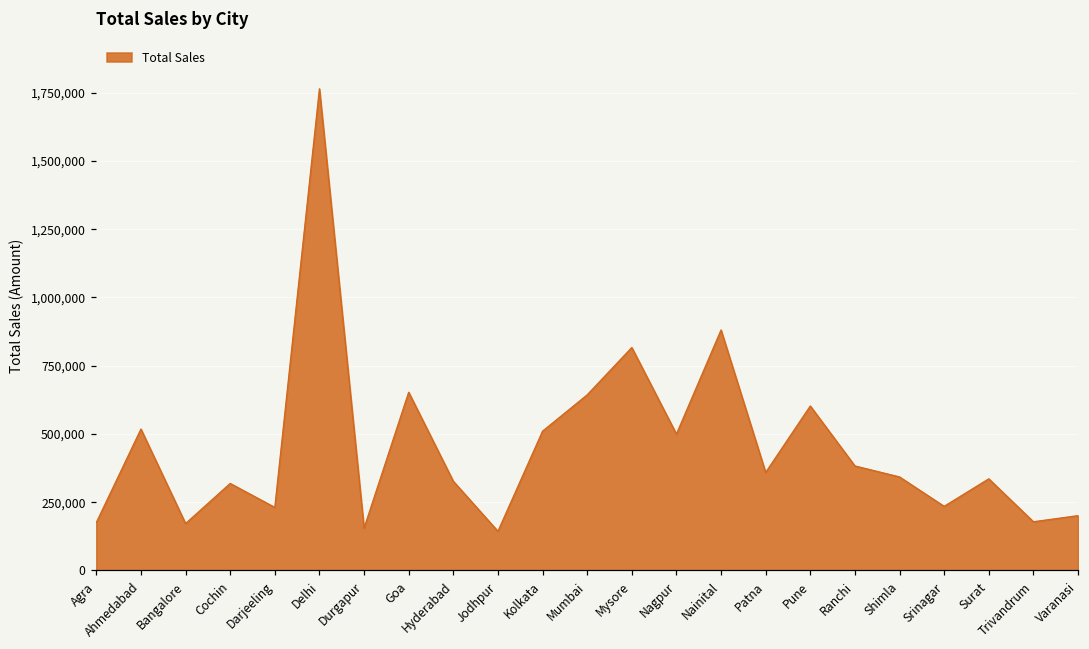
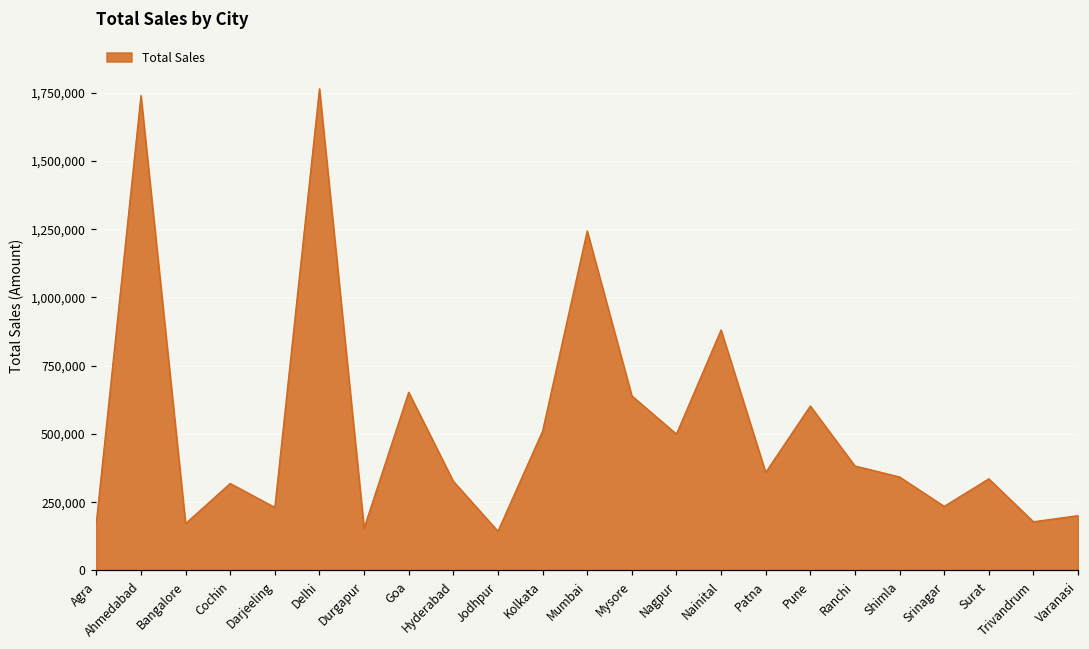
  {
    "Agra": "180,000",
-   "Ahmedabad": "520,000",
+   "Ahmedabad": "1,740,000",
    "Bangalore": "170,000",
    "Cochin": "320,000",
    "Darjeeling": "230,000",
    "Delhi": "1,760,000",
    "Durgapur": "160,000",
    "Goa": "650,000",
    "Hyderabad": "330,000",
    "Jodhpur": "140,000",
    "Kolkata": "510,000",
-   "Mumbai": "640,000",
-   "Mysore": "820,000",
+   "Mumbai": "1,240,000",
+   "Mysore": "640,000",
    "Nagpur": "500,000",
    "Nainital": "880,000",
    "Patna": "360,000",
    "Pune": "600,000",
    "Ranchi": "380,000",
    "Shimla": "340,000",
    "Srinagar": "230,000",
    "Surat": "340,000",
    "Trivandrum": "180,000",
    "Varanasi": "200,000"
  }
